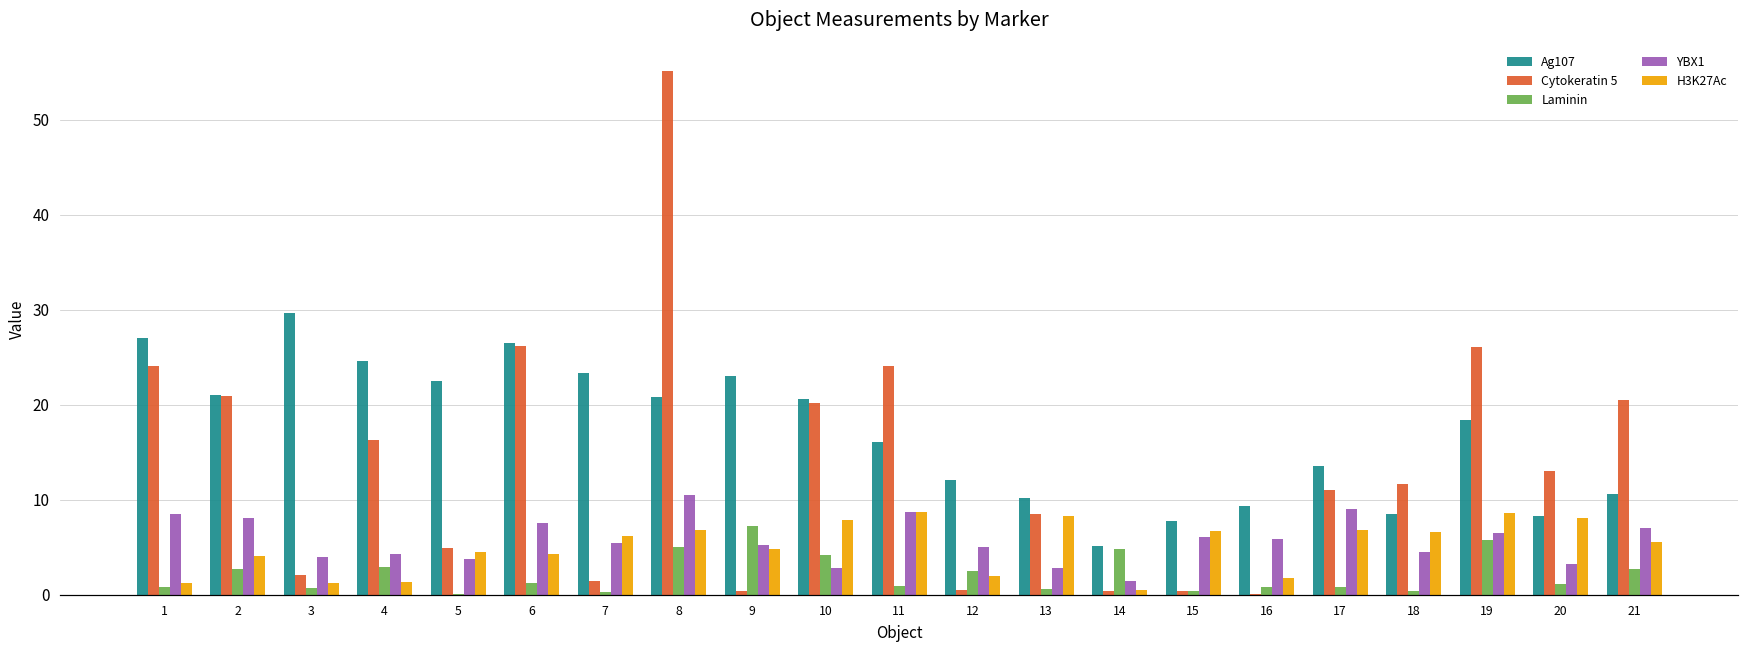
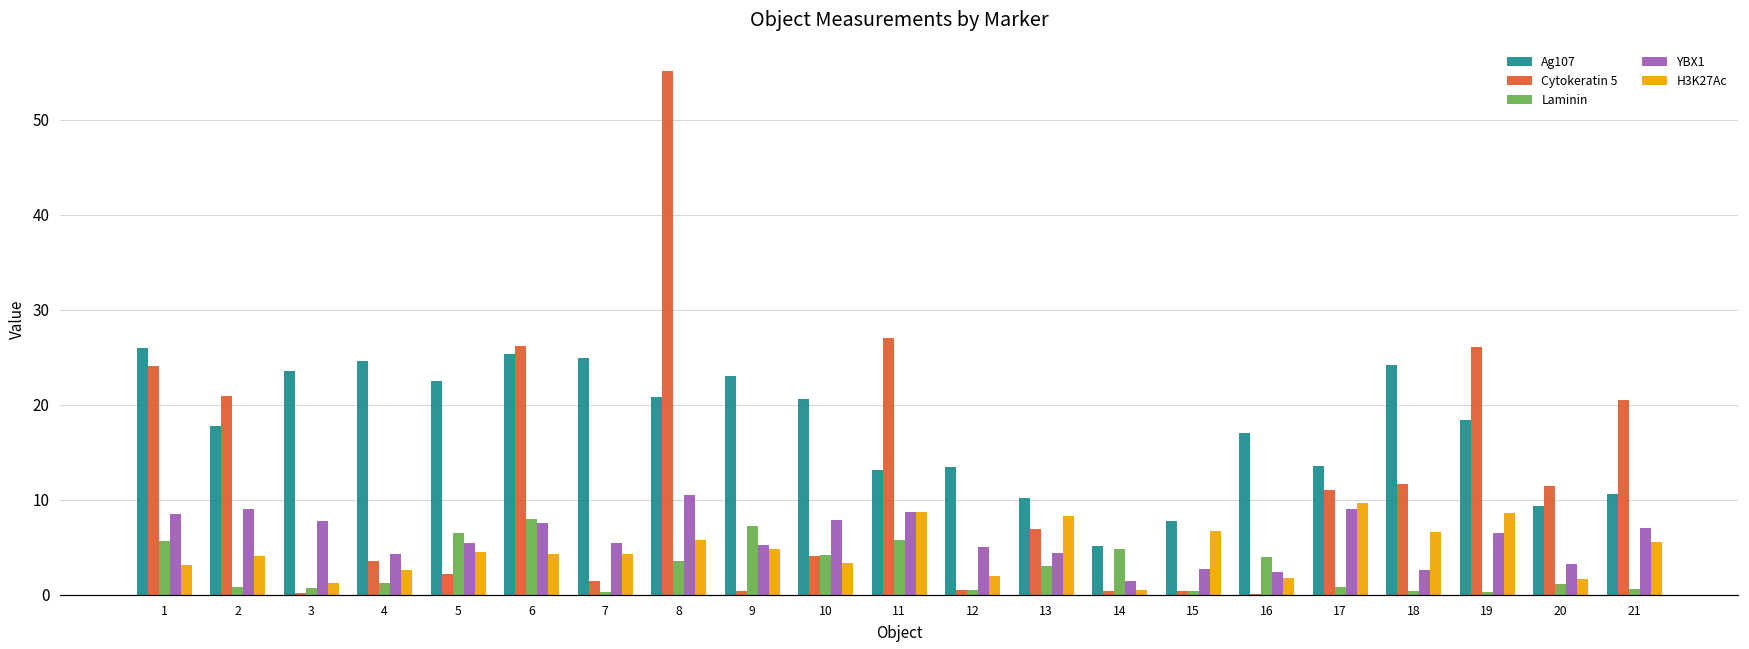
  {
    "Ag107": {
-     "1": 27,
-     "2": 21,
-     "3": 30,
+     "1": 26,
+     "2": 18,
+     "3": 24,
      "4": 25,
      "5": 22,
-     "6": 26,
-     "7": 23,
+     "6": 25,
+     "7": 25,
      "8": 21,
      "9": 23,
      "10": 21,
-     "11": 16,
-     "12": 12,
+     "11": 13,
+     "12": 13,
      "13": 10,
      "14": 5,
      "15": 8,
-     "16": 9,
+     "16": 17,
      "17": 14,
-     "18": 9,
+     "18": 24,
      "19": 18,
-     "20": 8,
+     "20": 9,
      "21": 11
    },
    "Cytokeratin 5": {
      "1": 24,
      "2": 21,
-     "3": 2,
-     "4": 16,
-     "5": 5,
+     "3": 0,
+     "4": 4,
+     "5": 2,
      "6": 26,
      "7": 1,
      "8": 55,
      "9": 0,
-     "10": 20,
-     "11": 24,
+     "10": 4,
+     "11": 27,
      "12": 1,
-     "13": 8,
+     "13": 7,
      "14": 0,
      "15": 0,
      "17": 11,
      "18": 12,
      "19": 26,
-     "20": 13,
+     "20": 11,
      "21": 21
    },
    "Laminin": {
-     "1": 1,
-     "2": 3,
+     "1": 6,
+     "2": 1,
      "3": 1,
-     "4": 3,
-     "5": 0,
-     "6": 1,
-     "8": 5,
+     "4": 1,
+     "5": 6,
+     "6": 8,
+     "8": 4,
      "9": 7,
      "10": 4,
-     "11": 1,
-     "12": 3,
-     "13": 1,
+     "11": 6,
+     "12": 0,
+     "13": 3,
      "14": 5,
      "15": 0,
-     "16": 1,
+     "16": 4,
      "17": 1,
      "18": 0,
-     "19": 6,
+     "19": 0,
      "20": 1,
-     "21": 3
+     "21": 1
    },
    "YBX1": {
      "1": 9,
-     "2": 8,
-     "3": 4,
+     "2": 9,
+     "3": 8,
      "4": 4,
-     "5": 4,
+     "5": 5,
      "6": 8,
      "7": 5,
      "8": 11,
      "9": 5,
-     "10": 3,
+     "10": 8,
      "11": 9,
      "12": 5,
-     "13": 3,
+     "13": 4,
      "14": 1,
-     "15": 6,
-     "16": 6,
+     "15": 3,
+     "16": 2,
      "17": 9,
-     "18": 4,
+     "18": 3,
      "19": 7,
      "20": 3,
      "21": 7
    },
    "H3K27Ac": {
-     "1": 1,
+     "1": 3,
      "2": 4,
      "3": 1,
-     "4": 1,
+     "4": 3,
      "5": 5,
      "6": 4,
-     "7": 6,
-     "8": 7,
+     "7": 4,
+     "8": 6,
      "9": 5,
-     "10": 8,
+     "10": 3,
      "11": 9,
      "12": 2,
      "13": 8,
      "14": 0,
      "15": 7,
      "16": 2,
-     "17": 7,
+     "17": 10,
      "18": 7,
      "19": 9,
-     "20": 8,
+     "20": 2,
      "21": 6
    }
  }
